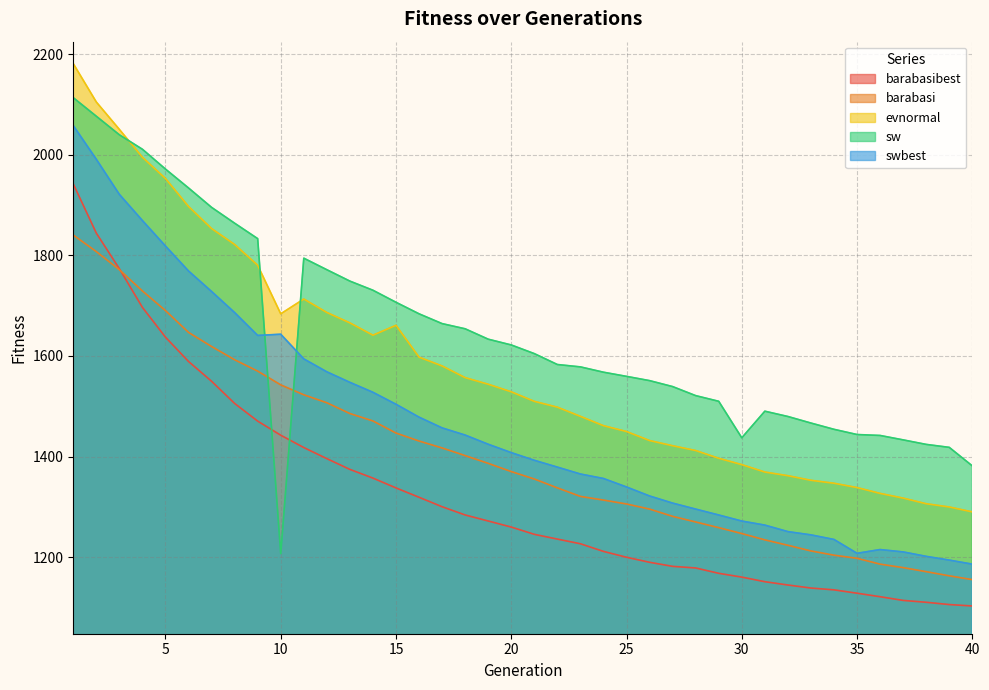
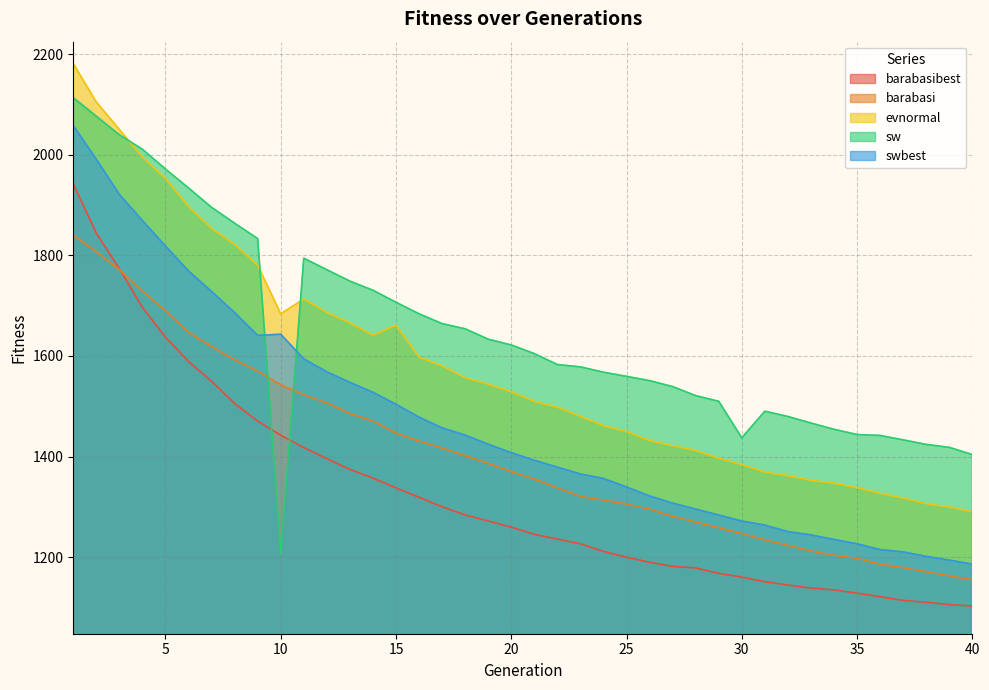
  {
    "evnormal": {
      "5": 1950,
      "10": 1680,
      "15": 1660,
      "20": 1530,
      "25": 1450,
      "30": 1380,
      "35": 1340,
      "40": 1290
    },
    "sw": {
      "5": 1970,
      "10": 1210,
      "15": 1710,
      "20": 1620,
      "25": 1560,
      "30": 1440,
      "35": 1440,
-     "40": 1380
+     "40": 1400
    },
    "swbest": {
      "5": 1820,
      "10": 1640,
      "15": 1500,
      "20": 1410,
      "25": 1340,
      "30": 1270,
-     "35": 1210,
+     "35": 1230,
      "40": 1190
    }
  }
